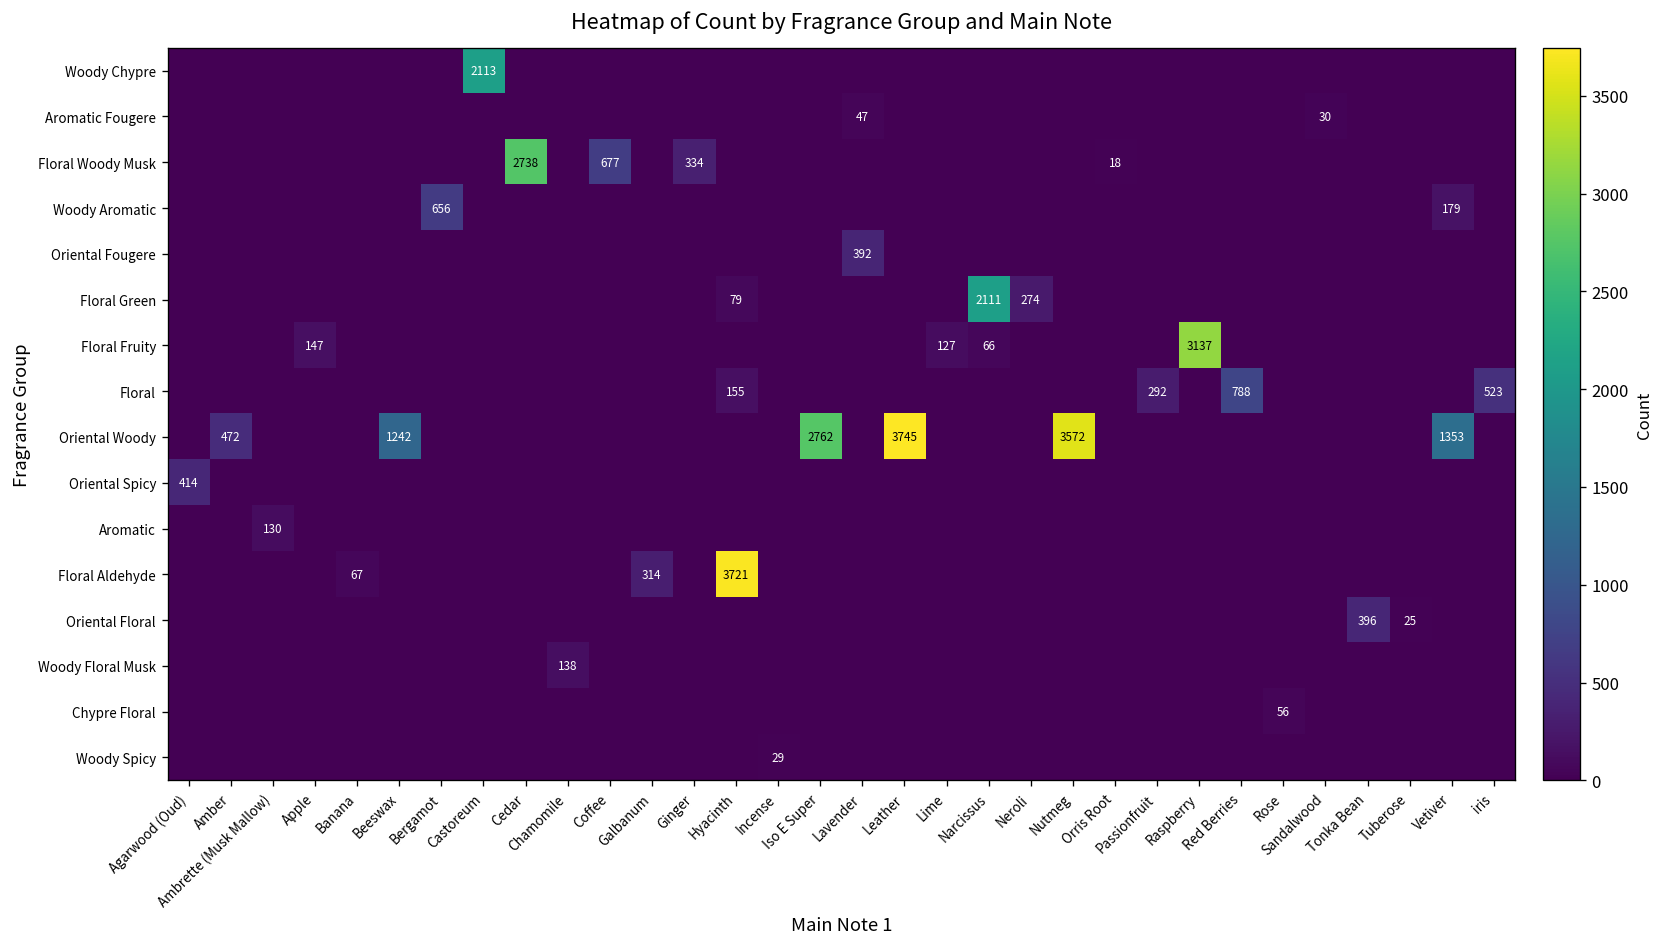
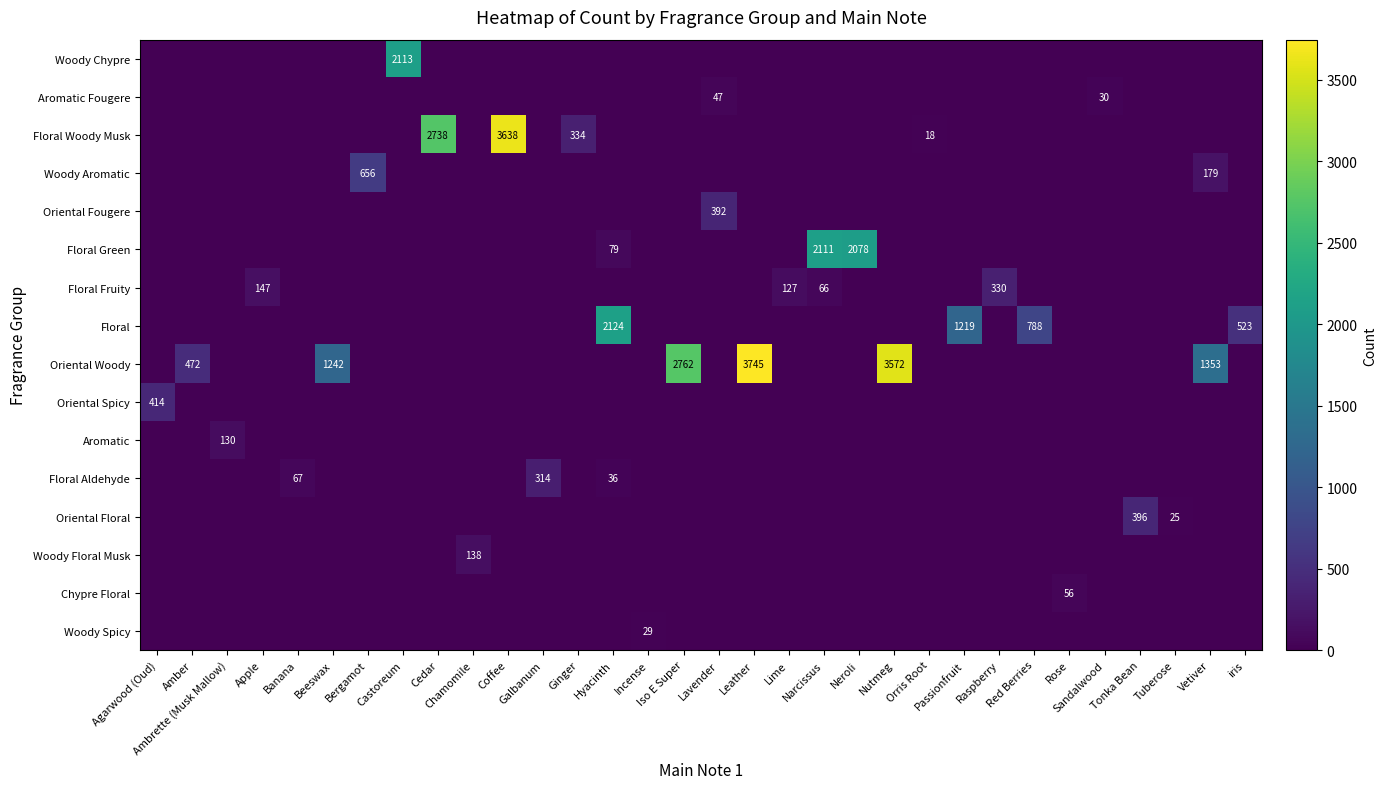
  {
    "Woody Chypre": {
      "Castoreum": 2113
    },
    "Aromatic Fougere": {
      "Lavender": 47,
      "Sandalwood": 30
    },
    "Floral Woody Musk": {
      "Cedar": 2738,
-     "Coffee": 677,
+     "Coffee": 3638,
      "Ginger": 334,
      "Orris Root": 18
    },
    "Woody Aromatic": {
      "Bergamot": 656,
      "Vetiver": 179
    },
    "Oriental Fougere": {
      "Lavender": 392
    },
    "Floral Green": {
      "Hyacinth": 79,
      "Narcissus": 2111,
-     "Neroli": 274
+     "Neroli": 2078
    },
    "Floral Fruity": {
      "Apple": 147,
      "Lime": 127,
      "Narcissus": 66,
-     "Raspberry": 3137
+     "Raspberry": 330
    },
    "Floral": {
-     "Hyacinth": 155,
-     "Passionfruit": 292,
+     "Hyacinth": 2124,
+     "Passionfruit": 1219,
      "Red Berries": 788,
      "iris": 523
    },
    "Oriental Woody": {
      "Amber": 472,
      "Beeswax": 1242,
      "Iso E Super": 2762,
      "Leather": 3745,
      "Nutmeg": 3572,
      "Vetiver": 1353
    },
    "Oriental Spicy": {
      "Agarwood (Oud)": 414
    },
    "Aromatic": {
      "Ambrette (Musk Mallow)": 130
    },
    "Floral Aldehyde": {
      "Banana": 67,
      "Galbanum": 314,
-     "Hyacinth": 3721
+     "Hyacinth": 36
    },
    "Oriental Floral": {
      "Tonka Bean": 396,
      "Tuberose": 25
    },
    "Woody Floral Musk": {
      "Chamomile": 138
    },
    "Chypre Floral": {
      "Rose": 56
    },
    "Woody Spicy": {
      "Incense": 29
    }
  }
